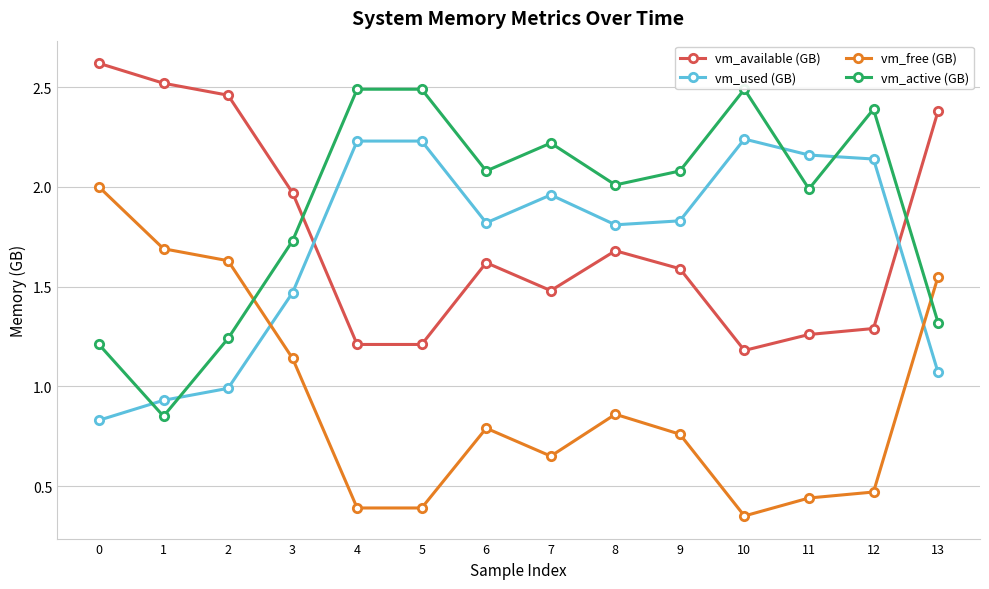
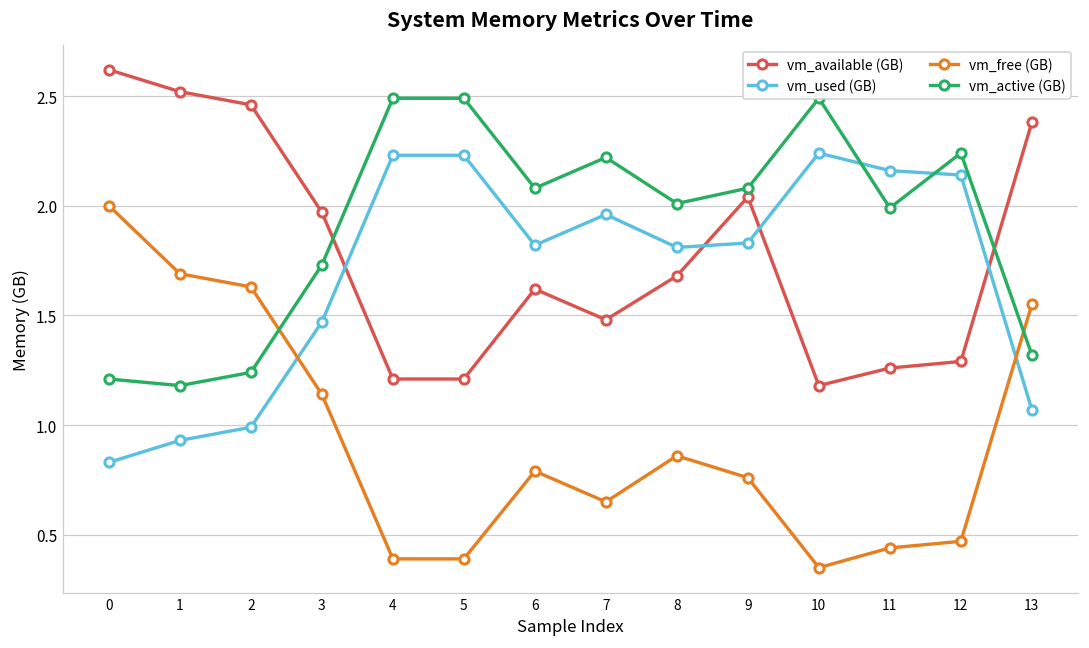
  {
    "vm_available (GB)": {
      "0": 2.62,
      "1": 2.52,
      "2": 2.46,
      "3": 1.97,
      "4": 1.21,
      "5": 1.21,
      "6": 1.62,
      "7": 1.48,
      "8": 1.68,
-     "9": 1.59,
+     "9": 2.04,
      "10": 1.18,
      "11": 1.26,
      "12": 1.29,
      "13": 2.38
    },
    "vm_used (GB)": {
      "0": 0.83,
      "1": 0.93,
      "2": 0.99,
      "3": 1.47,
      "4": 2.23,
      "5": 2.23,
      "6": 1.82,
      "7": 1.96,
      "8": 1.81,
      "9": 1.83,
      "10": 2.24,
      "11": 2.16,
      "12": 2.14,
      "13": 1.07
    },
    "vm_free (GB)": {
      "0": 2.00,
      "1": 1.69,
      "2": 1.63,
      "3": 1.14,
      "4": 0.39,
      "5": 0.39,
      "6": 0.79,
      "7": 0.65,
      "8": 0.86,
      "9": 0.76,
      "10": 0.35,
      "11": 0.44,
      "12": 0.47,
      "13": 1.55
    },
    "vm_active (GB)": {
      "0": 1.21,
-     "1": 0.85,
+     "1": 1.18,
      "2": 1.24,
      "3": 1.73,
      "4": 2.49,
      "5": 2.49,
      "6": 2.08,
      "7": 2.22,
      "8": 2.01,
      "9": 2.08,
      "11": 1.99,
-     "12": 2.39,
+     "12": 2.24,
      "13": 1.32
    }
  }
